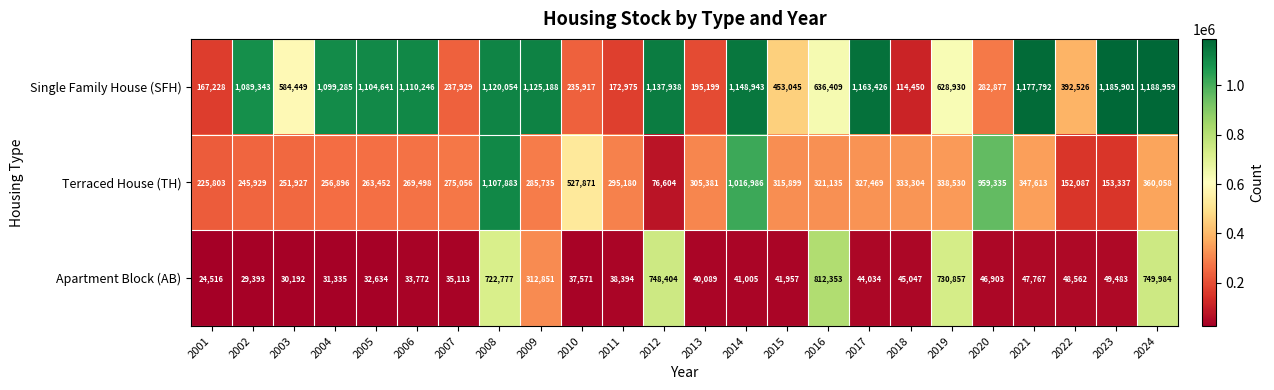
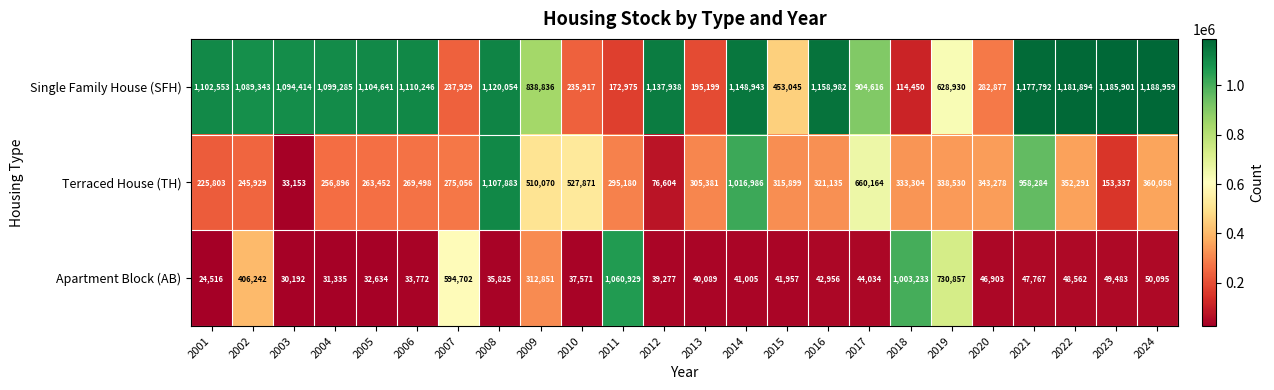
  {
    "Single Family House (SFH)": {
-     "2001": "167,228",
+     "2001": "1,102,553",
      "2002": "1,089,343",
-     "2003": "584,449",
+     "2003": "1,094,414",
      "2004": "1,099,285",
      "2005": "1,104,641",
      "2006": "1,110,246",
      "2007": "237,929",
      "2008": "1,120,054",
-     "2009": "1,125,188",
+     "2009": "838,836",
      "2010": "235,917",
      "2011": "172,975",
      "2012": "1,137,938",
      "2013": "195,199",
      "2014": "1,148,943",
      "2015": "453,045",
-     "2016": "636,409",
-     "2017": "1,163,426",
+     "2016": "1,158,982",
+     "2017": "904,616",
      "2018": "114,450",
      "2019": "628,930",
      "2020": "282,877",
      "2021": "1,177,792",
-     "2022": "392,526",
+     "2022": "1,181,894",
      "2023": "1,185,901",
      "2024": "1,188,959"
    },
    "Terraced House (TH)": {
      "2001": "225,803",
      "2002": "245,929",
-     "2003": "251,927",
+     "2003": "33,153",
      "2004": "256,896",
      "2005": "263,452",
      "2006": "269,498",
      "2007": "275,056",
      "2008": "1,107,883",
-     "2009": "285,735",
+     "2009": "510,070",
      "2010": "527,871",
      "2011": "295,180",
      "2012": "76,604",
      "2013": "305,381",
      "2014": "1,016,986",
      "2015": "315,899",
      "2016": "321,135",
-     "2017": "327,469",
+     "2017": "660,164",
      "2018": "333,304",
      "2019": "338,530",
-     "2020": "959,335",
-     "2021": "347,613",
-     "2022": "152,087",
+     "2020": "343,278",
+     "2021": "958,284",
+     "2022": "352,291",
      "2023": "153,337",
      "2024": "360,058"
    },
    "Apartment Block (AB)": {
      "2001": "24,516",
-     "2002": "29,393",
+     "2002": "406,242",
      "2003": "30,192",
      "2004": "31,335",
      "2005": "32,634",
      "2006": "33,772",
-     "2007": "35,113",
-     "2008": "722,777",
+     "2007": "594,702",
+     "2008": "35,825",
      "2009": "312,851",
      "2010": "37,571",
-     "2011": "38,394",
-     "2012": "748,404",
+     "2011": "1,060,929",
+     "2012": "39,277",
      "2013": "40,089",
      "2014": "41,005",
      "2015": "41,957",
-     "2016": "812,353",
+     "2016": "42,956",
      "2017": "44,034",
-     "2018": "45,047",
+     "2018": "1,003,233",
      "2019": "730,857",
      "2020": "46,903",
      "2021": "47,767",
      "2022": "48,562",
      "2023": "49,483",
-     "2024": "749,984"
+     "2024": "50,095"
    }
  }
